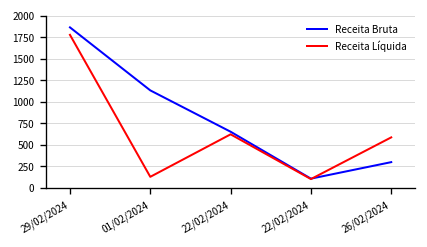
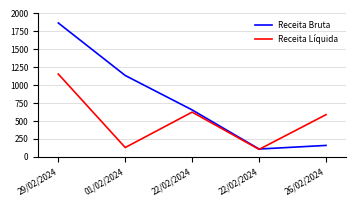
  {
    "Receita Bruta": {
      "29/02/2024": 1900,
      "01/02/2024": 1100,
-     "26/02/2024": 300
+     "26/02/2024": 200
    },
    "Receita Líquida": {
-     "29/02/2024": 1800,
+     "29/02/2024": 1200,
      "01/02/2024": 100,
      "26/02/2024": 600
    }
  }
